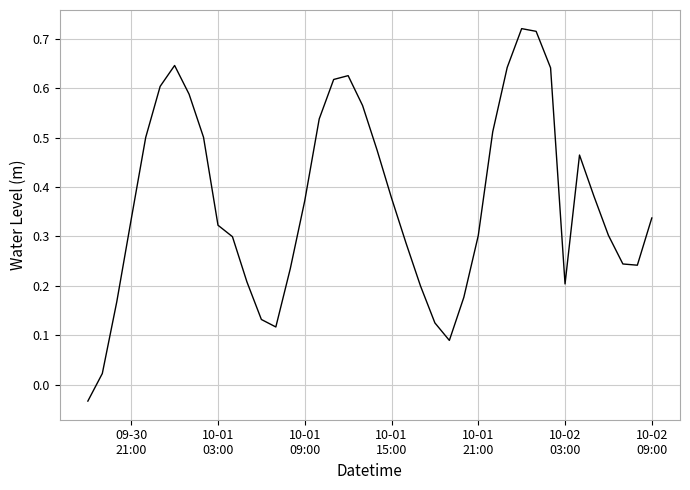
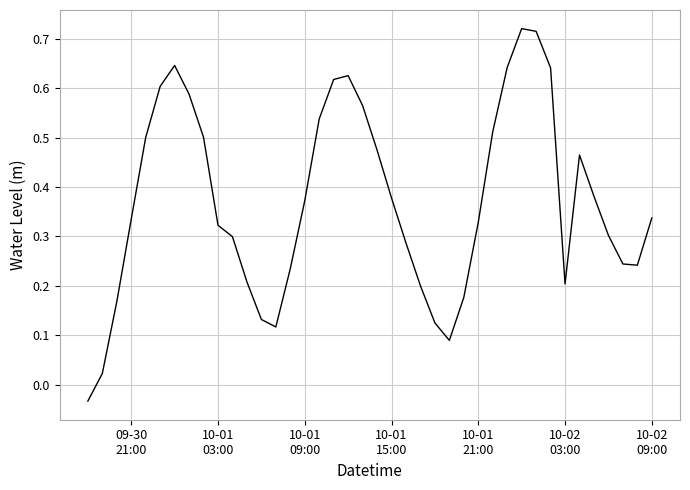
  {
    "09-30 21:00": 0.33,
    "10-01 03:00": 0.32,
    "10-01 09:00": 0.37,
    "10-01 15:00": 0.38,
-   "10-01 21:00": 0.30,
+   "10-01 21:00": 0.33,
    "10-02 03:00": 0.20,
    "10-02 09:00": 0.34
  }
